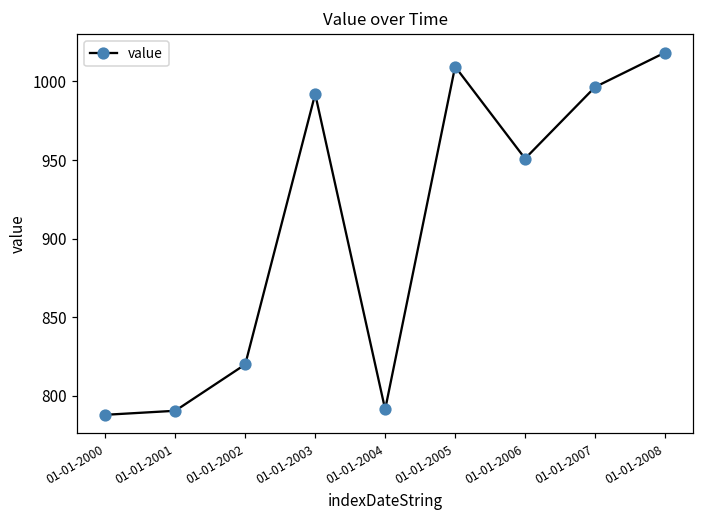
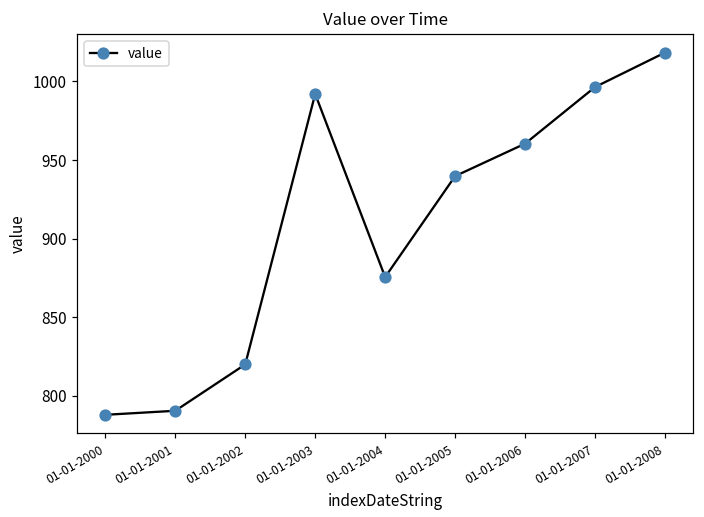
  {
    "01-01-2000": 788,
    "01-01-2001": 790,
    "01-01-2002": 820,
    "01-01-2003": 992,
-   "01-01-2004": 791,
-   "01-01-2005": 1009,
-   "01-01-2006": 951,
+   "01-01-2004": 876,
+   "01-01-2005": 940,
+   "01-01-2006": 960,
    "01-01-2007": 996,
    "01-01-2008": 1018
  }
